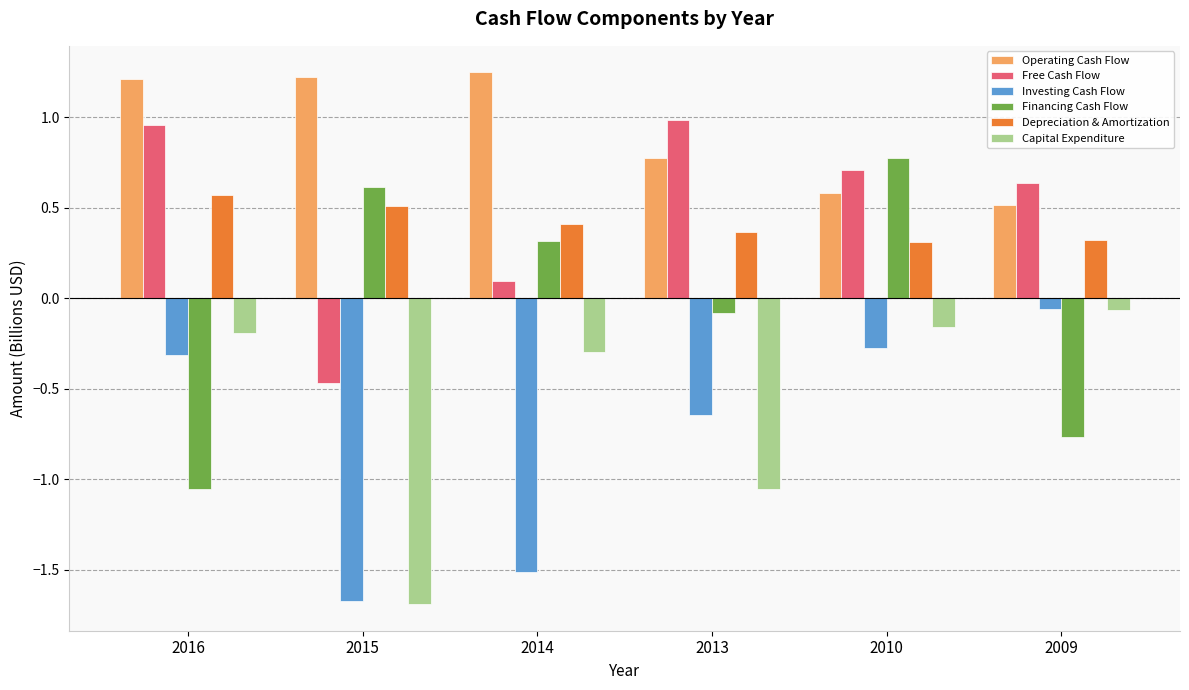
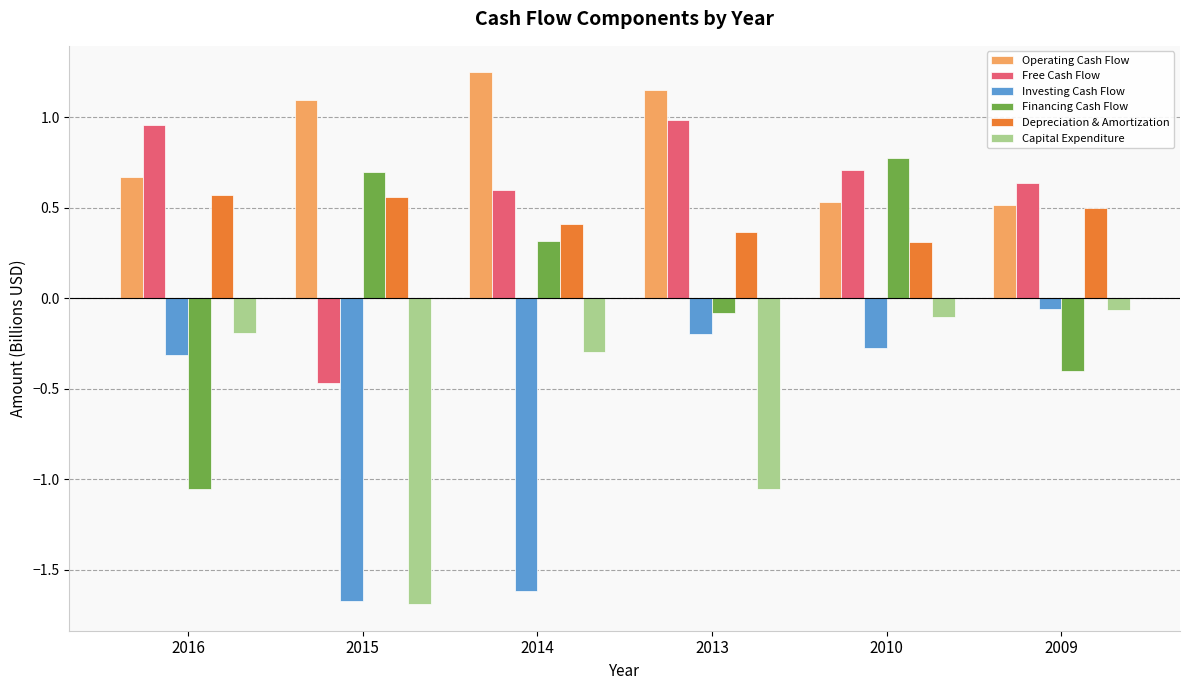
  {
    "Operating Cash Flow": {
-     "2016": 1.21,
-     "2015": 1.22,
+     "2016": 0.67,
+     "2015": 1.10,
      "2014": 1.25,
-     "2013": 0.78,
-     "2010": 0.58,
+     "2013": 1.15,
+     "2010": 0.53,
      "2009": 0.52
    },
    "Free Cash Flow": {
      "2016": 0.96,
      "2015": -0.47,
-     "2014": 0.10,
+     "2014": 0.60,
      "2013": 0.99,
      "2010": 0.71,
      "2009": 0.64
    },
    "Investing Cash Flow": {
      "2016": -0.31,
      "2015": -1.67,
-     "2014": -1.51,
-     "2013": -0.65,
+     "2014": -1.62,
+     "2013": -0.20,
      "2010": -0.28,
      "2009": -0.06
    },
    "Financing Cash Flow": {
      "2016": -1.05,
-     "2015": 0.61,
+     "2015": 0.70,
      "2014": 0.32,
      "2013": -0.08,
      "2010": 0.77,
-     "2009": -0.77
+     "2009": -0.40
    },
    "Depreciation & Amortization": {
      "2016": 0.57,
-     "2015": 0.51,
+     "2015": 0.56,
      "2014": 0.41,
      "2013": 0.37,
      "2010": 0.31,
-     "2009": 0.32
+     "2009": 0.50
    },
    "Capital Expenditure": {
      "2016": -0.19,
      "2015": -1.69,
      "2014": -0.30,
      "2013": -1.06,
-     "2010": -0.16,
+     "2010": -0.10,
      "2009": -0.06
    }
  }
